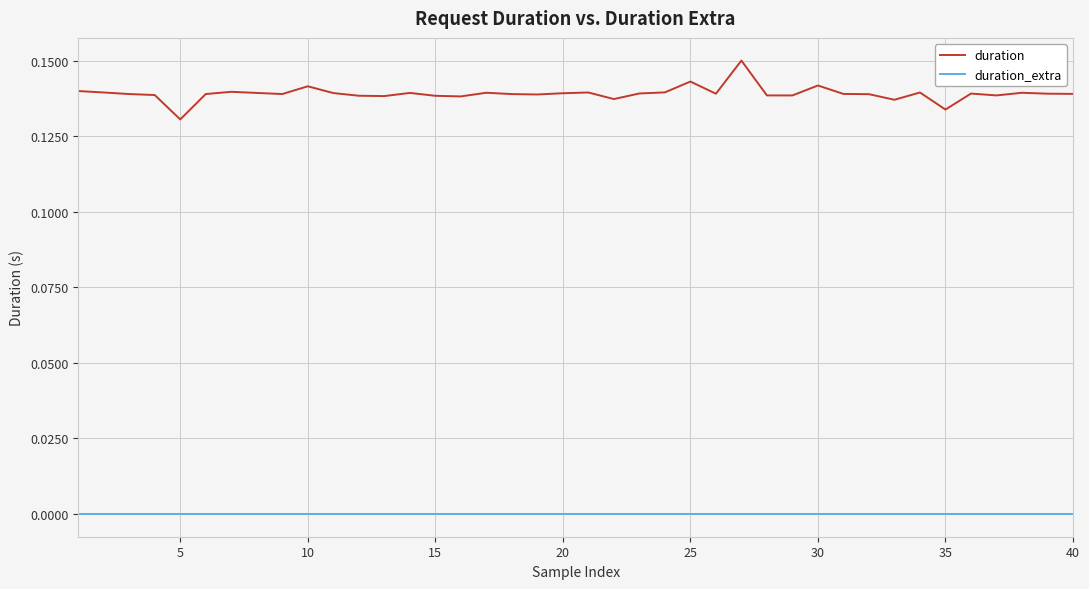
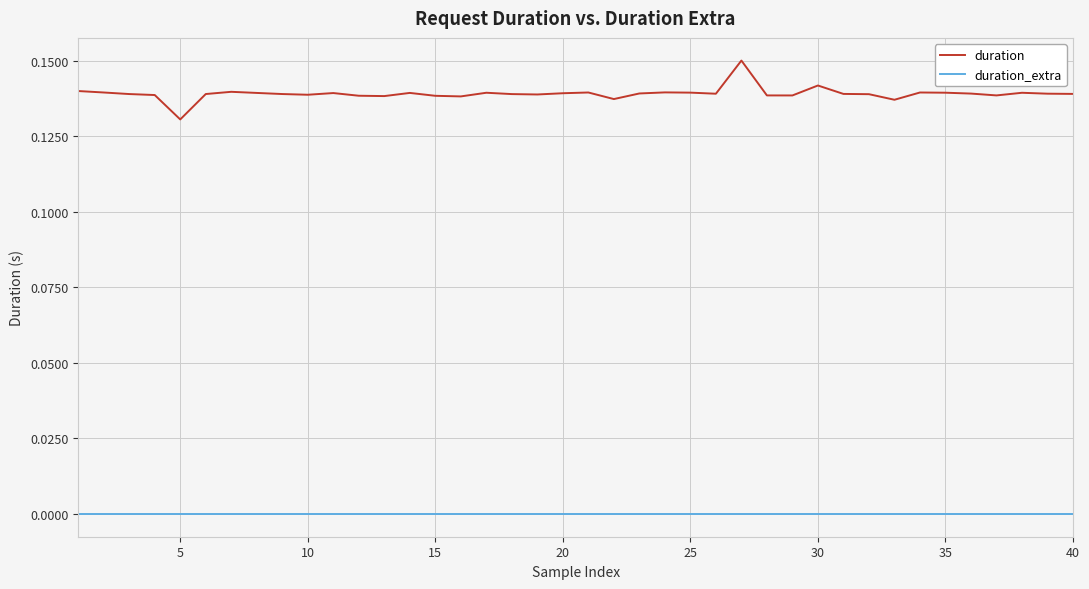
  {
    "duration": {
      "5": 0.131,
-     "10": 0.142,
+     "10": 0.139,
      "15": 0.138,
      "20": 0.139,
-     "25": 0.143,
+     "25": 0.139,
      "30": 0.142,
-     "35": 0.134,
+     "35": 0.139,
      "40": 0.139
    },
    "duration_extra": {
      "5": 0.000,
      "10": 0.000,
      "15": 0.000,
      "20": 0.000,
      "25": 0.000,
      "30": 0.000,
      "35": 0.000,
      "40": 0.000
    }
  }
